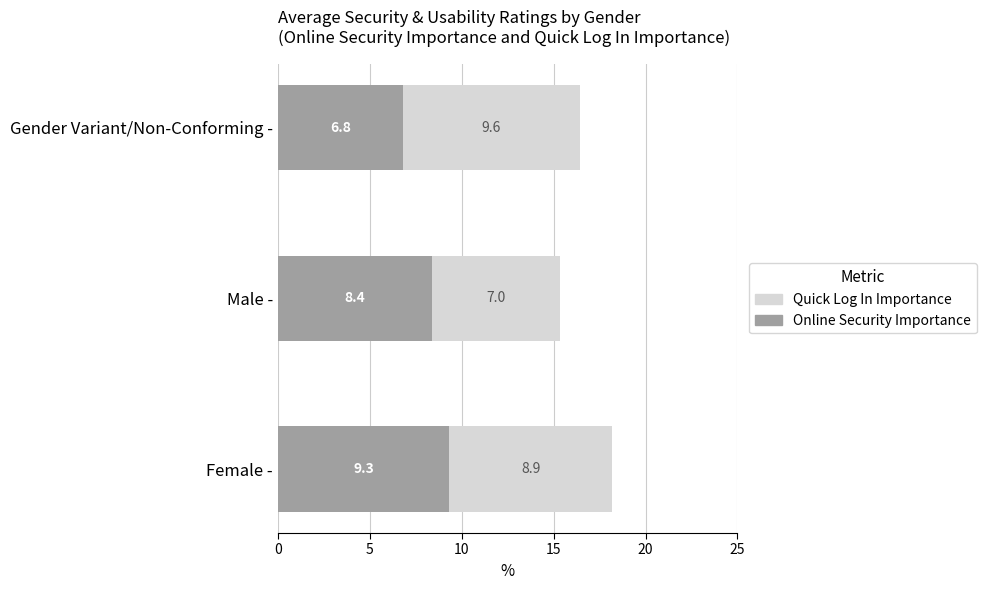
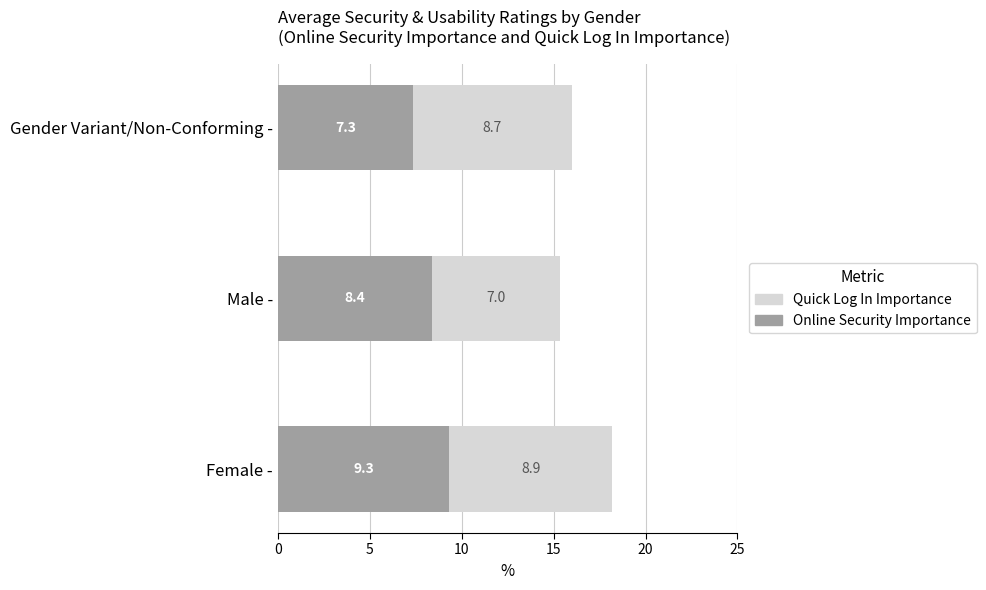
  {
    "Online Security Importance": {
-     "Gender Variant/Non-Conforming -": 6.8,
+     "Gender Variant/Non-Conforming -": 7.3,
      "Male -": 8.4,
      "Female -": 9.3
    },
    "Quick Log In Importance": {
-     "Gender Variant/Non-Conforming -": 9.6,
+     "Gender Variant/Non-Conforming -": 8.7,
      "Male -": 7.0,
      "Female -": 8.9
    }
  }
